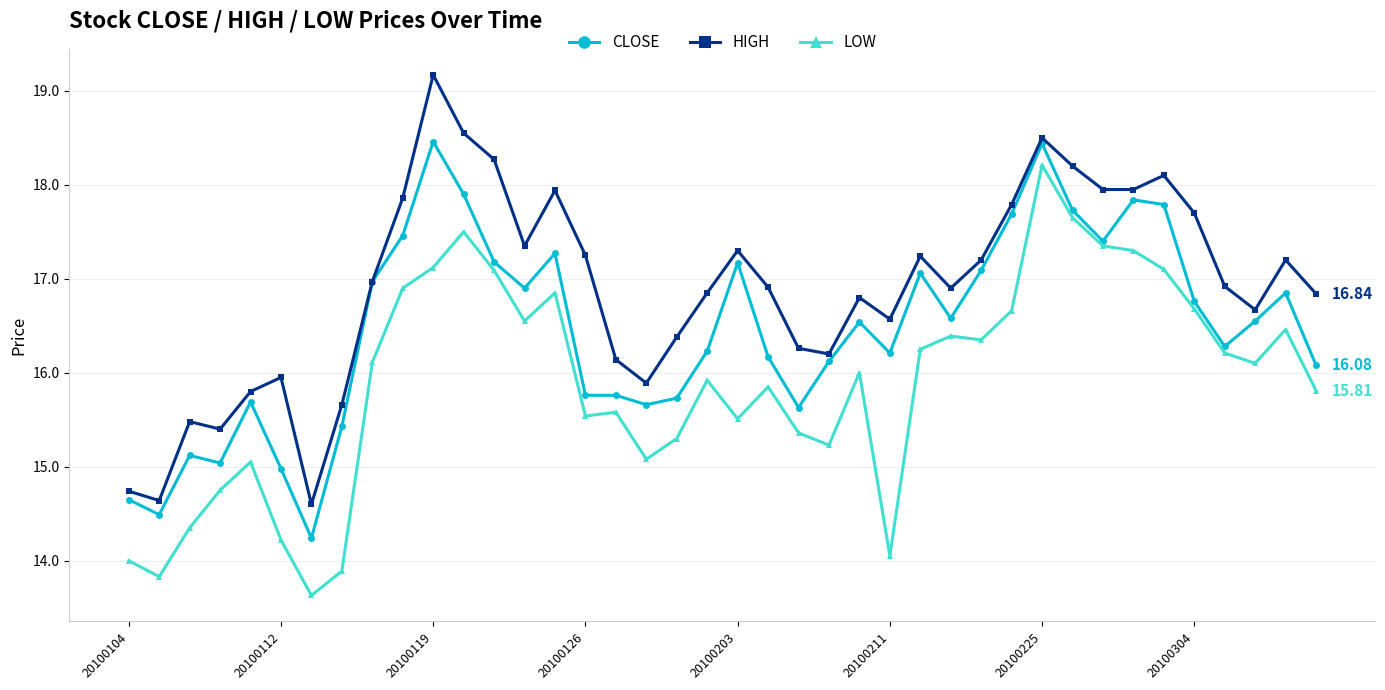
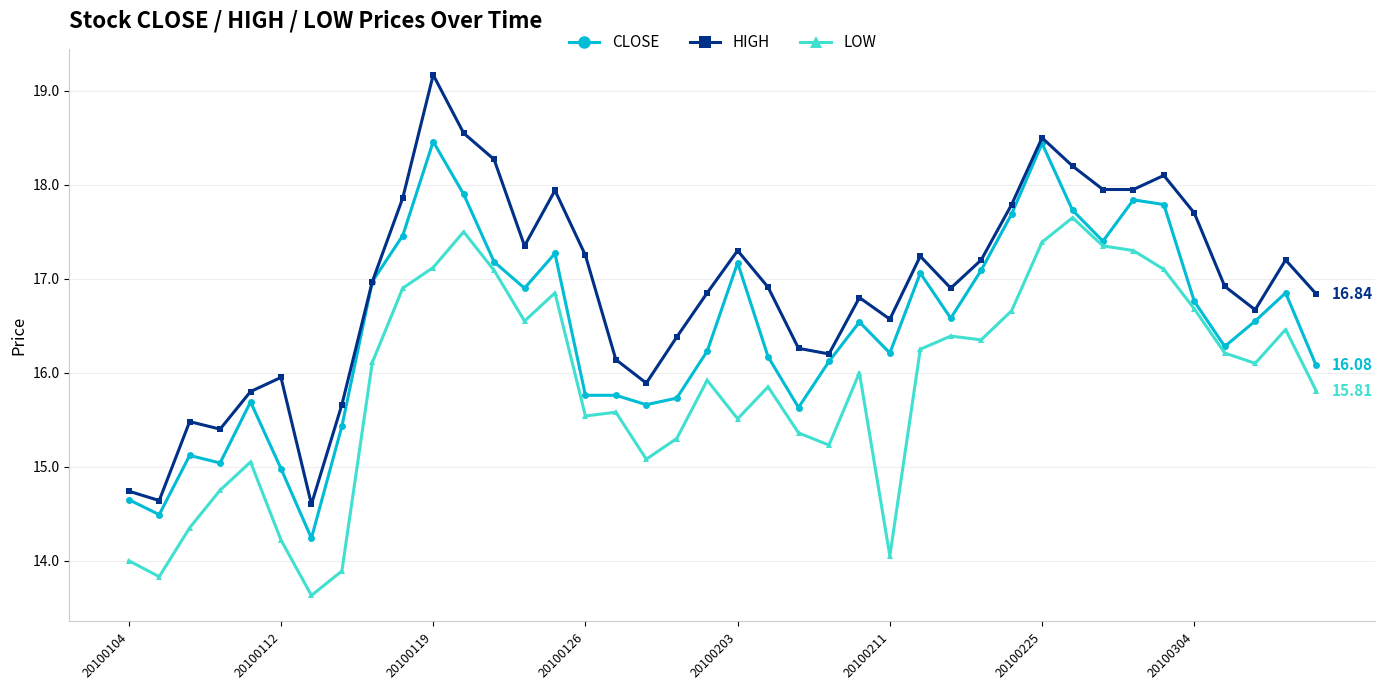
  {
    "CLOSE": {
      "20100104": 14.7,
      "20100112": 15.0,
      "20100119": 18.5,
      "20100126": 15.8,
      "20100203": 17.2,
      "20100211": 16.2,
      "20100225": 18.4,
      "20100304": 16.8
    },
    "HIGH": {
      "20100104": 14.7,
      "20100112": 16.0,
      "20100119": 19.2,
      "20100126": 17.3,
      "20100203": 17.3,
      "20100211": 16.6,
      "20100225": 18.5,
      "20100304": 17.7
    },
    "LOW": {
      "20100104": 14.0,
      "20100112": 14.2,
      "20100119": 17.1,
      "20100126": 15.5,
      "20100203": 15.5,
      "20100211": 14.1,
-     "20100225": 18.2,
+     "20100225": 17.4,
      "20100304": 16.7
    }
  }
